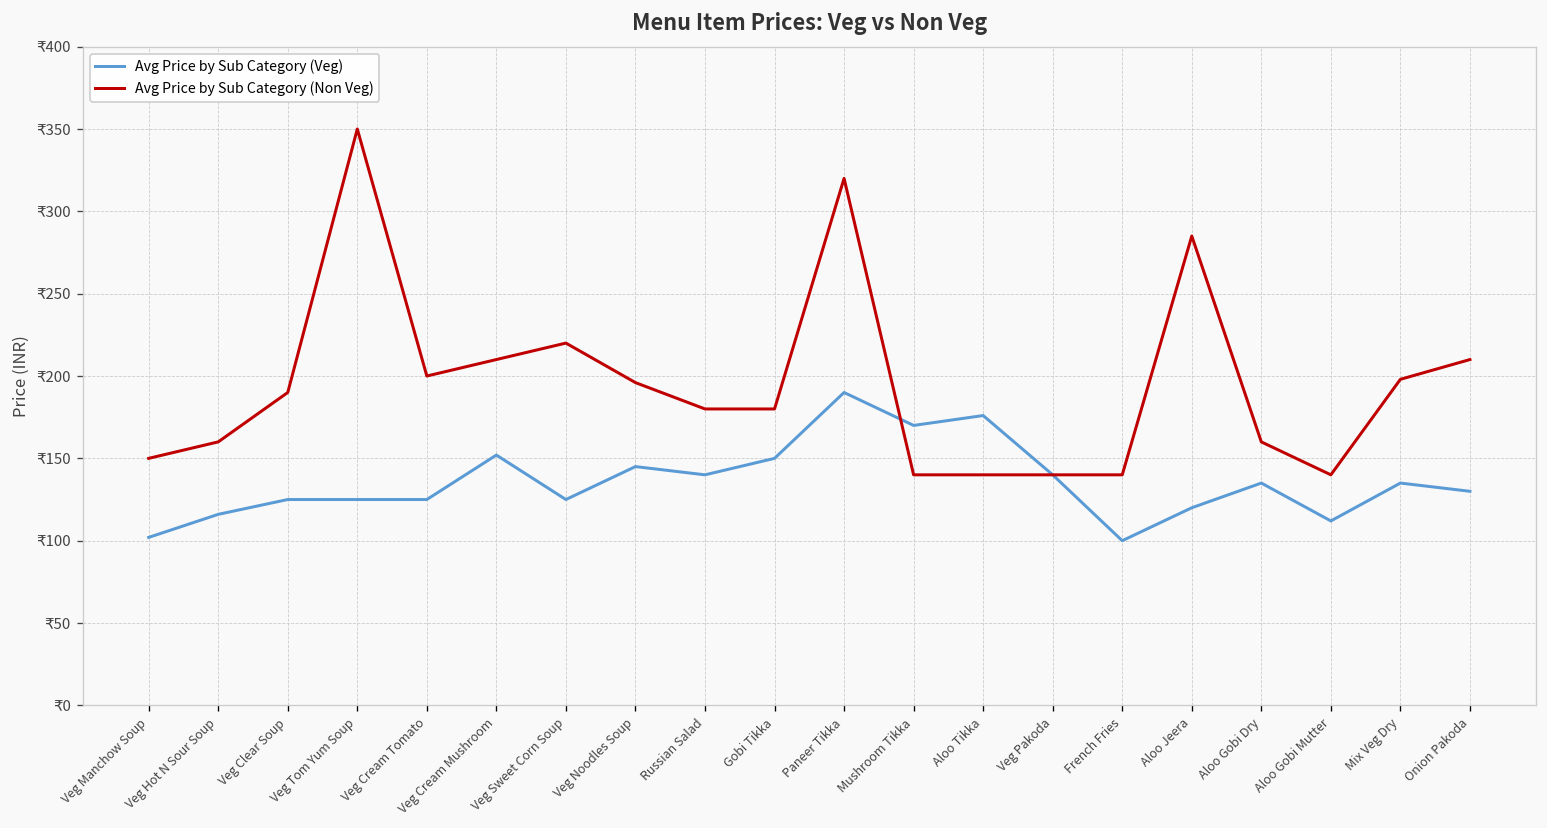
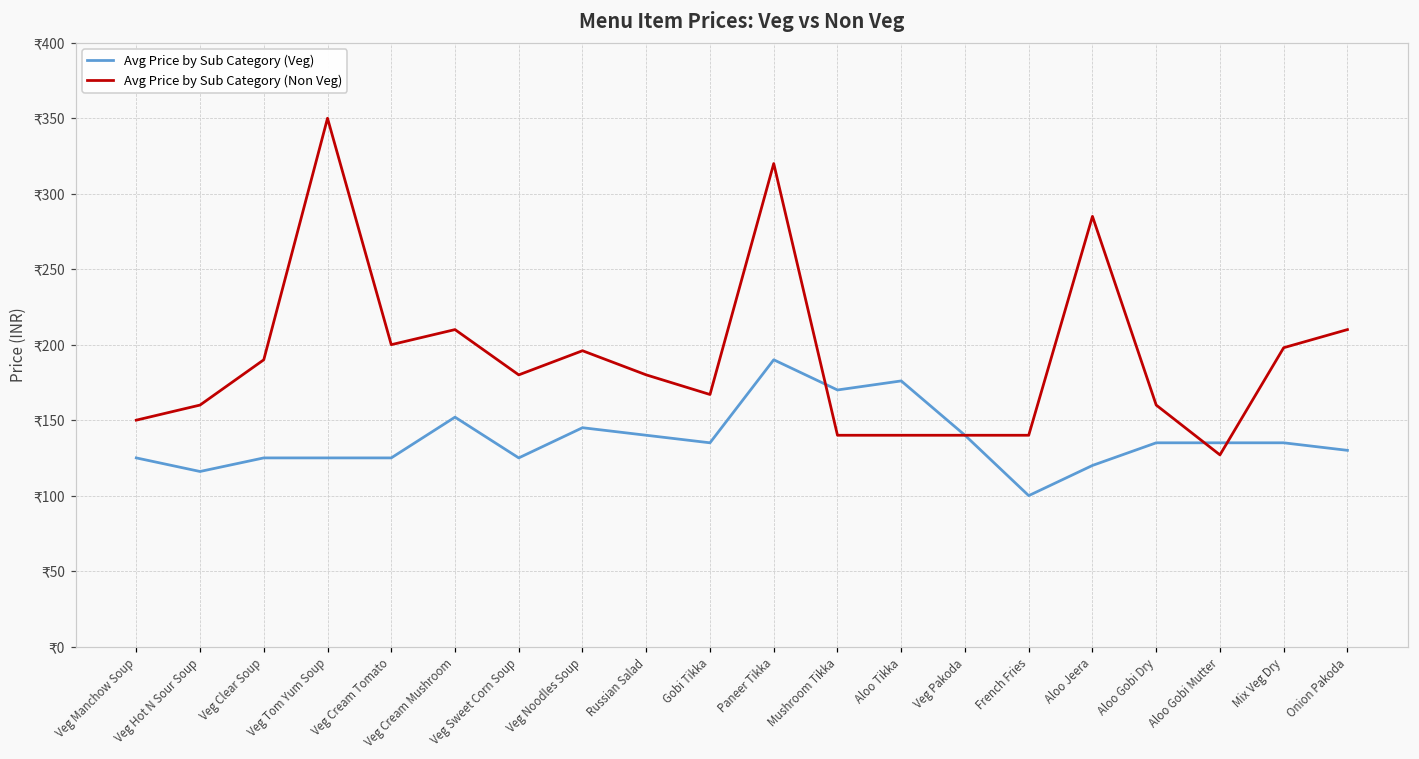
  {
    "Avg Price by Sub Category (Veg)": {
-     "Veg Manchow Soup": "₹102",
+     "Veg Manchow Soup": "₹125",
      "Veg Hot N Sour Soup": "₹116",
      "Veg Clear Soup": "₹125",
      "Veg Tom Yum Soup": "₹125",
      "Veg Cream Tomato": "₹125",
      "Veg Cream Mushroom": "₹152",
      "Veg Sweet Corn Soup": "₹125",
      "Veg Noodles Soup": "₹145",
      "Russian Salad": "₹140",
-     "Gobi Tikka": "₹150",
+     "Gobi Tikka": "₹135",
      "Paneer Tikka": "₹190",
      "Mushroom Tikka": "₹170",
      "Aloo Tikka": "₹176",
      "French Fries": "₹100",
      "Aloo Jeera": "₹120",
      "Aloo Gobi Dry": "₹135",
-     "Aloo Gobi Mutter": "₹112",
+     "Aloo Gobi Mutter": "₹135",
      "Mix Veg Dry": "₹135",
      "Onion Pakoda": "₹130"
    },
    "Avg Price by Sub Category (Non Veg)": {
      "Veg Manchow Soup": "₹150",
      "Veg Hot N Sour Soup": "₹160",
      "Veg Clear Soup": "₹190",
      "Veg Tom Yum Soup": "₹350",
      "Veg Cream Tomato": "₹200",
      "Veg Cream Mushroom": "₹210",
-     "Veg Sweet Corn Soup": "₹220",
+     "Veg Sweet Corn Soup": "₹180",
      "Veg Noodles Soup": "₹196",
      "Russian Salad": "₹180",
-     "Gobi Tikka": "₹180",
+     "Gobi Tikka": "₹167",
      "Paneer Tikka": "₹320",
      "Mushroom Tikka": "₹140",
      "Aloo Tikka": "₹140",
      "French Fries": "₹140",
      "Aloo Jeera": "₹285",
      "Aloo Gobi Dry": "₹160",
-     "Aloo Gobi Mutter": "₹140",
+     "Aloo Gobi Mutter": "₹127",
      "Mix Veg Dry": "₹198",
      "Onion Pakoda": "₹210"
    }
  }
